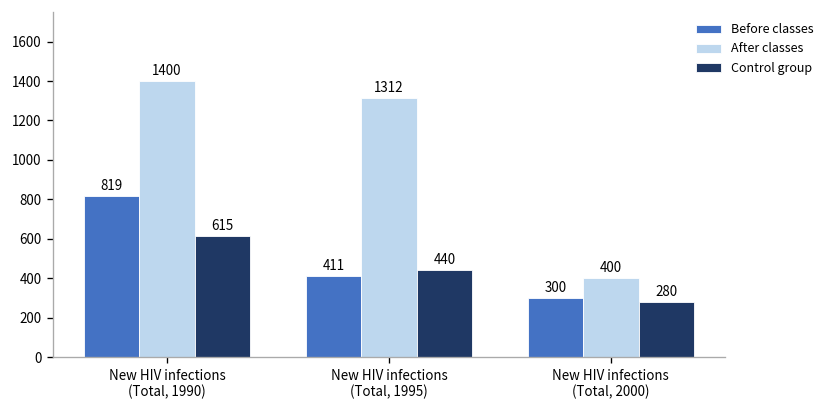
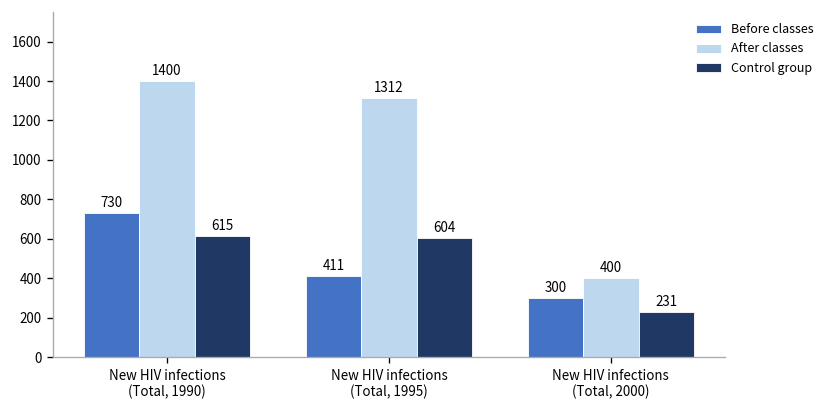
  {
    "Before classes": {
-     "New HIV infections (Total, 1990)": 819,
+     "New HIV infections (Total, 1990)": 730,
      "New HIV infections (Total, 1995)": 411,
      "New HIV infections (Total, 2000)": 300
    },
    "After classes": {
      "New HIV infections (Total, 1990)": 1400,
      "New HIV infections (Total, 1995)": 1312,
      "New HIV infections (Total, 2000)": 400
    },
    "Control group": {
      "New HIV infections (Total, 1990)": 615,
-     "New HIV infections (Total, 1995)": 440,
-     "New HIV infections (Total, 2000)": 280
+     "New HIV infections (Total, 1995)": 604,
+     "New HIV infections (Total, 2000)": 231
    }
  }
